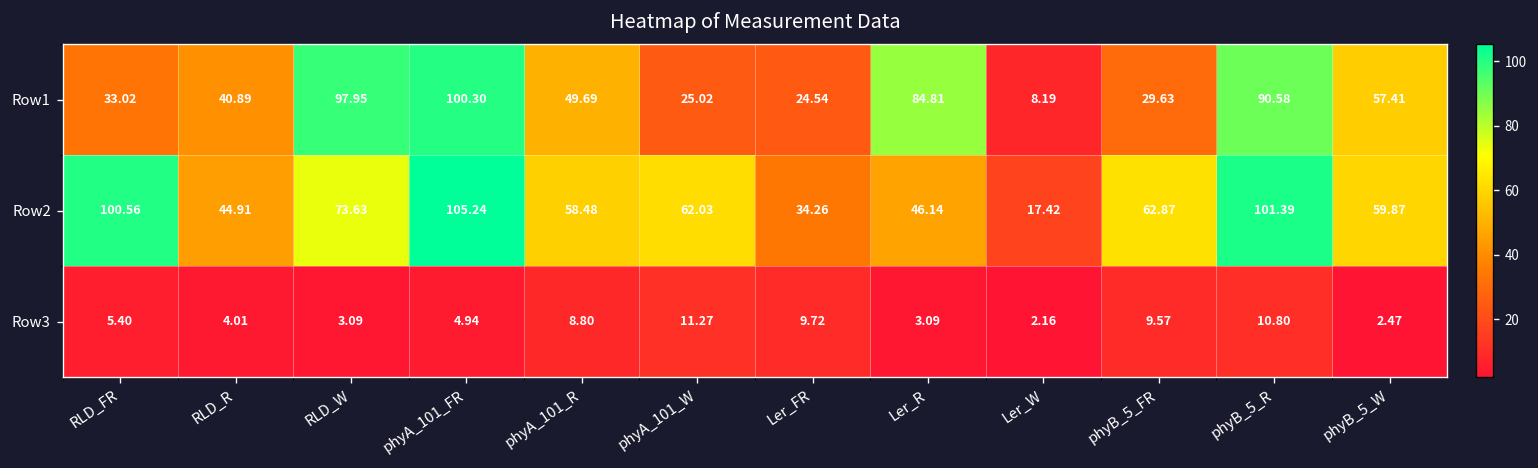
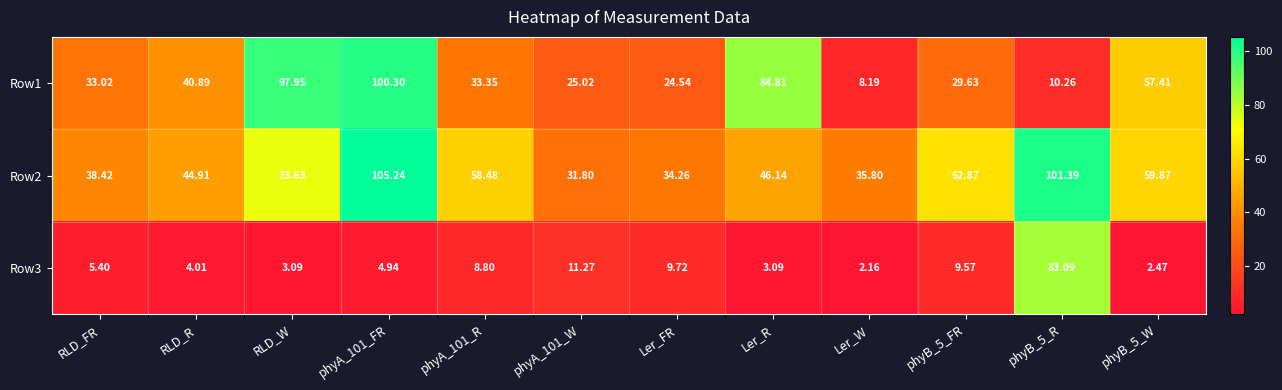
  {
    "Row1": {
      "RLD_FR": 33.02,
      "RLD_R": 40.89,
      "RLD_W": 97.95,
      "phyA_101_FR": 100.30,
-     "phyA_101_R": 49.69,
+     "phyA_101_R": 33.35,
      "phyA_101_W": 25.02,
      "Ler_FR": 24.54,
      "Ler_R": 84.81,
      "Ler_W": 8.19,
      "phyB_5_FR": 29.63,
-     "phyB_5_R": 90.58,
+     "phyB_5_R": 10.26,
      "phyB_5_W": 57.41
    },
    "Row2": {
-     "RLD_FR": 100.56,
+     "RLD_FR": 38.42,
      "RLD_R": 44.91,
      "RLD_W": 73.63,
      "phyA_101_FR": 105.24,
      "phyA_101_R": 58.48,
-     "phyA_101_W": 62.03,
+     "phyA_101_W": 31.80,
      "Ler_FR": 34.26,
      "Ler_R": 46.14,
-     "Ler_W": 17.42,
+     "Ler_W": 35.80,
      "phyB_5_FR": 62.87,
      "phyB_5_R": 101.39,
      "phyB_5_W": 59.87
    },
    "Row3": {
      "RLD_FR": 5.40,
      "RLD_R": 4.01,
      "RLD_W": 3.09,
      "phyA_101_FR": 4.94,
      "phyA_101_R": 8.80,
      "phyA_101_W": 11.27,
      "Ler_FR": 9.72,
      "Ler_R": 3.09,
      "Ler_W": 2.16,
      "phyB_5_FR": 9.57,
-     "phyB_5_R": 10.80,
+     "phyB_5_R": 83.09,
      "phyB_5_W": 2.47
    }
  }
